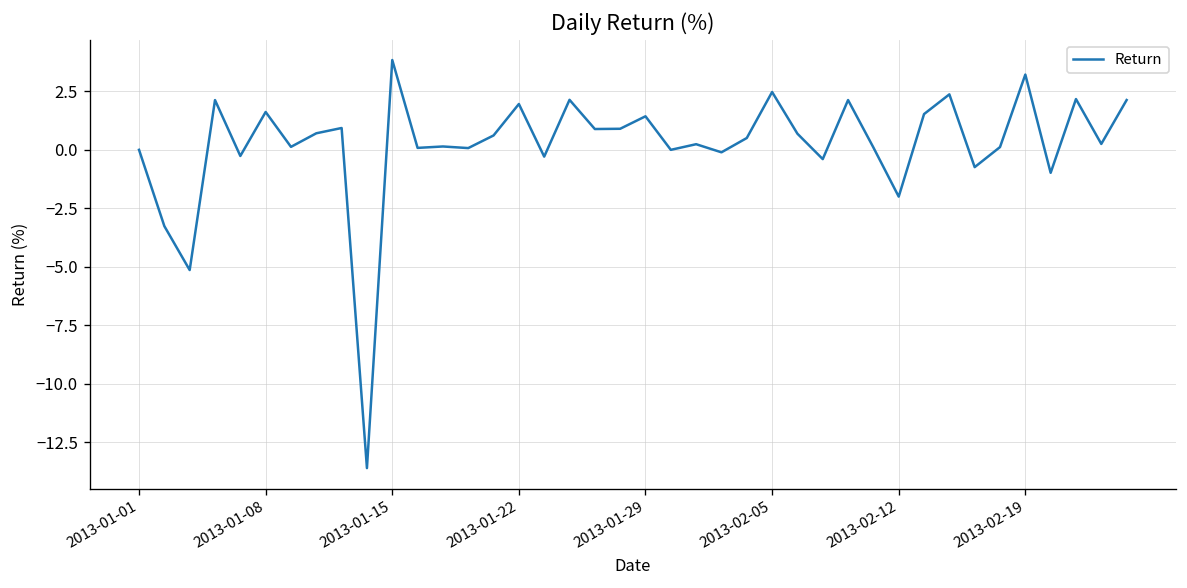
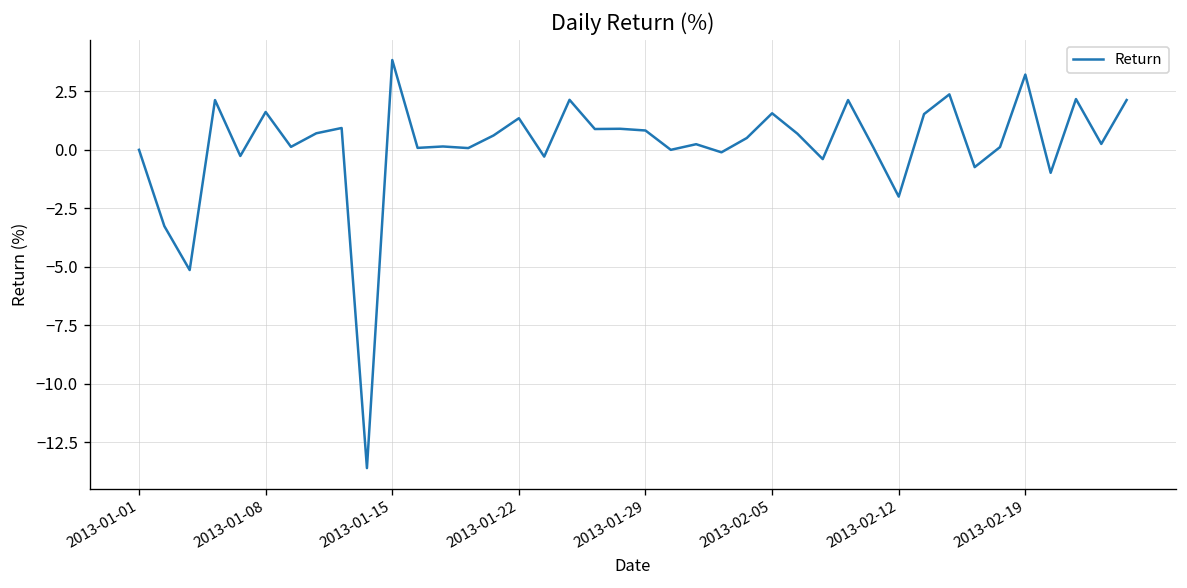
  {
    "2013-01-01": 0.0,
    "2013-01-08": 1.6,
    "2013-01-15": 3.8,
-   "2013-01-22": 2.0,
-   "2013-01-29": 1.4,
-   "2013-02-05": 2.5,
+   "2013-01-22": 1.4,
+   "2013-01-29": 0.8,
+   "2013-02-05": 1.6,
    "2013-02-12": -2.0,
    "2013-02-19": 3.2
  }
